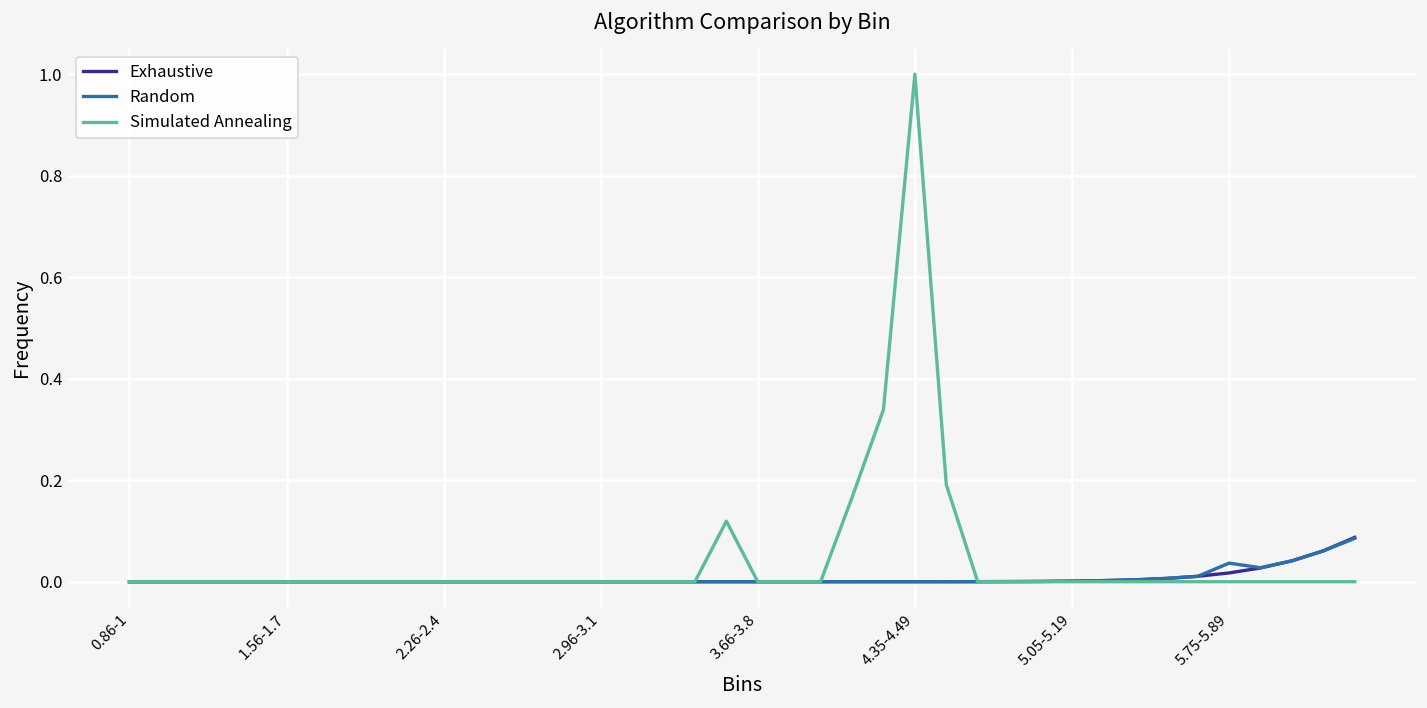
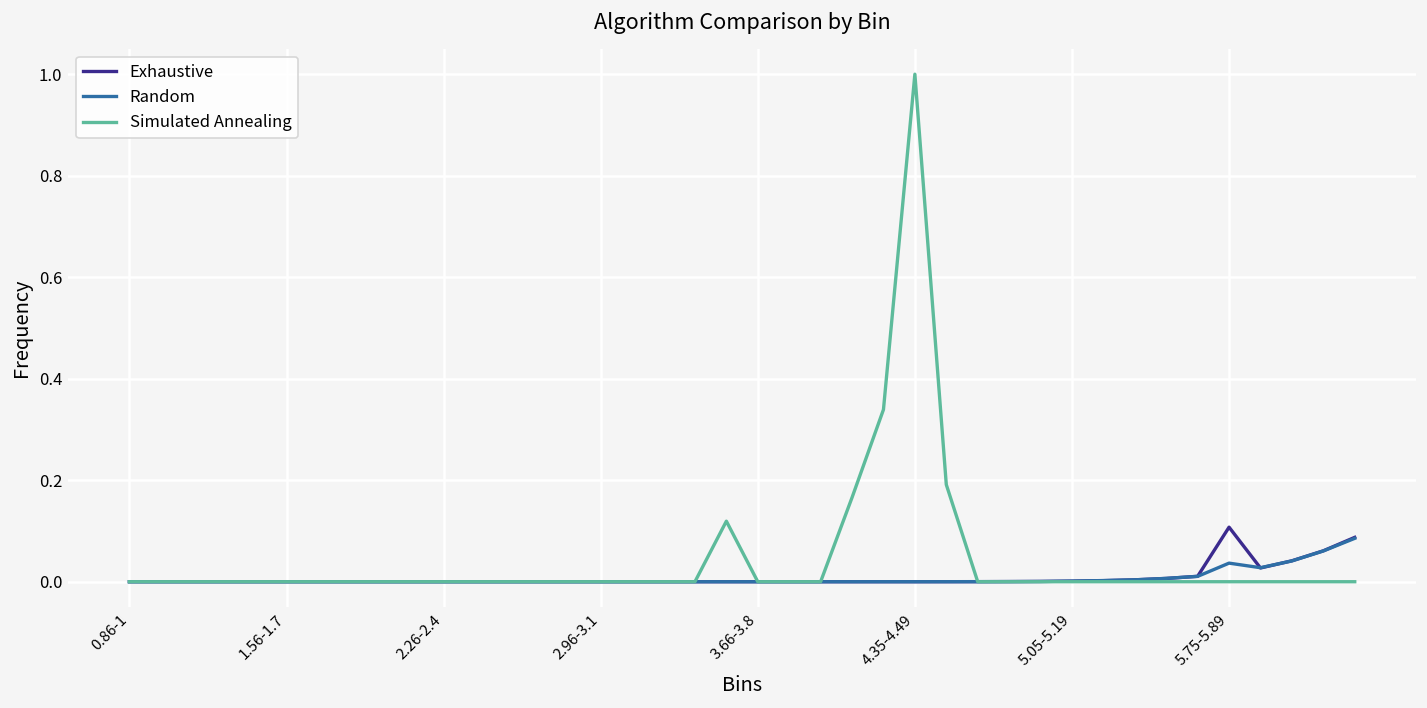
  {
    "Exhaustive": {
-     "5.75-5.89": 0.02
+     "5.75-5.89": 0.11
    },
    "Random": {
      "5.75-5.89": 0.04
    },
    "Simulated Annealing": {
      "4.35-4.49": 1.00,
      "5.75-5.89": 0.00
    }
  }
